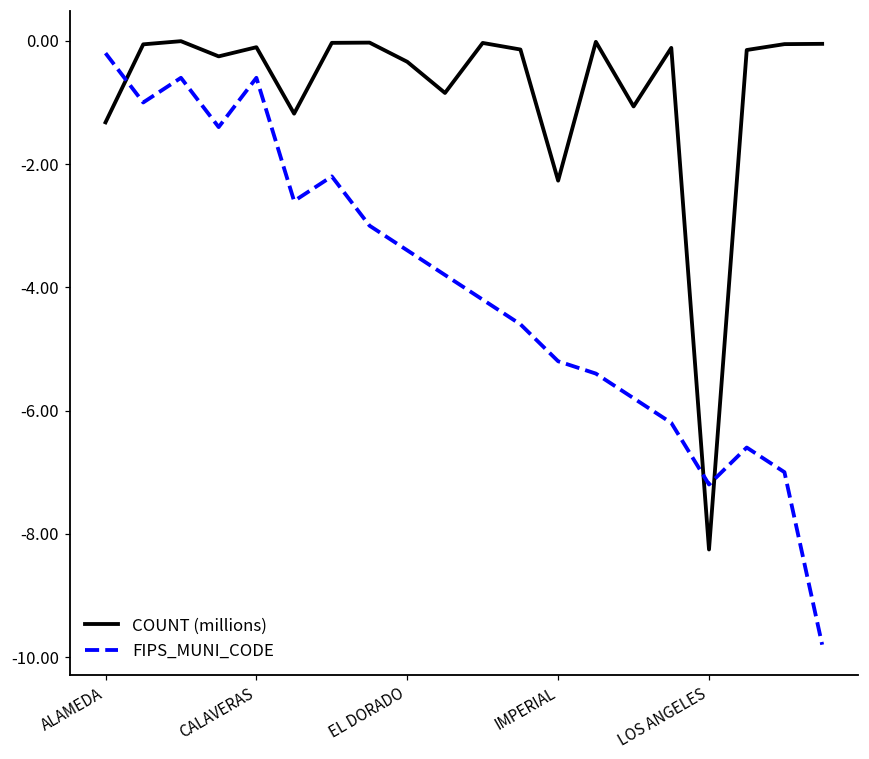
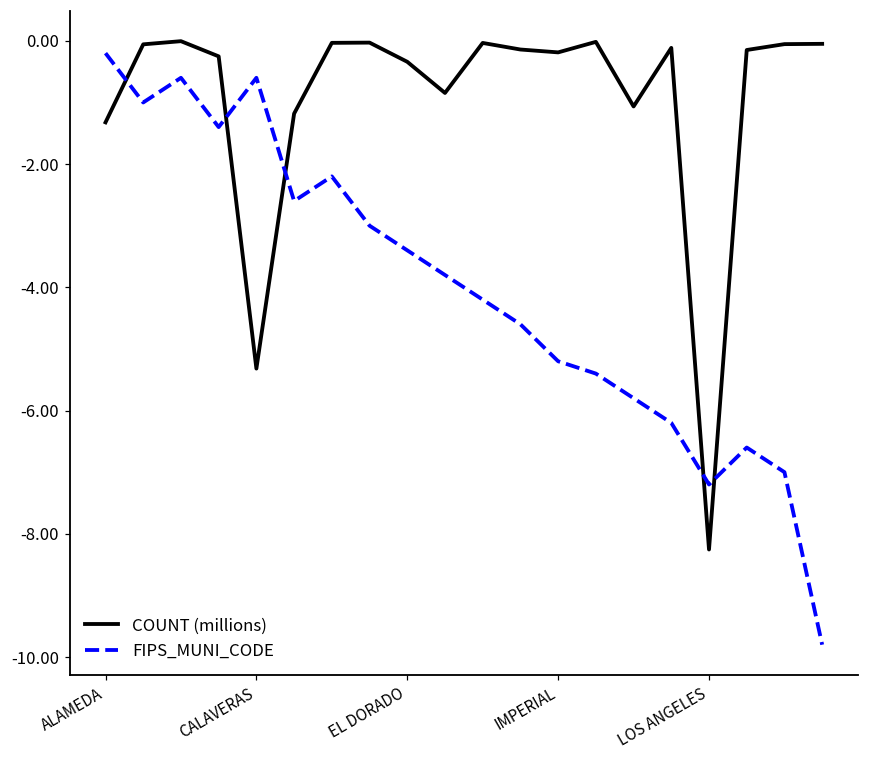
  {
    "COUNT (millions)": {
      "ALAMEDA": -1.3,
-     "CALAVERAS": -0.1,
+     "CALAVERAS": -5.3,
      "EL DORADO": -0.3,
-     "IMPERIAL": -2.3,
+     "IMPERIAL": -0.2,
      "LOS ANGELES": -8.3
    },
    "FIPS_MUNI_CODE": {
      "ALAMEDA": -0.2,
      "CALAVERAS": -0.6,
      "EL DORADO": -3.4,
      "IMPERIAL": -5.2,
      "LOS ANGELES": -7.2
    }
  }
